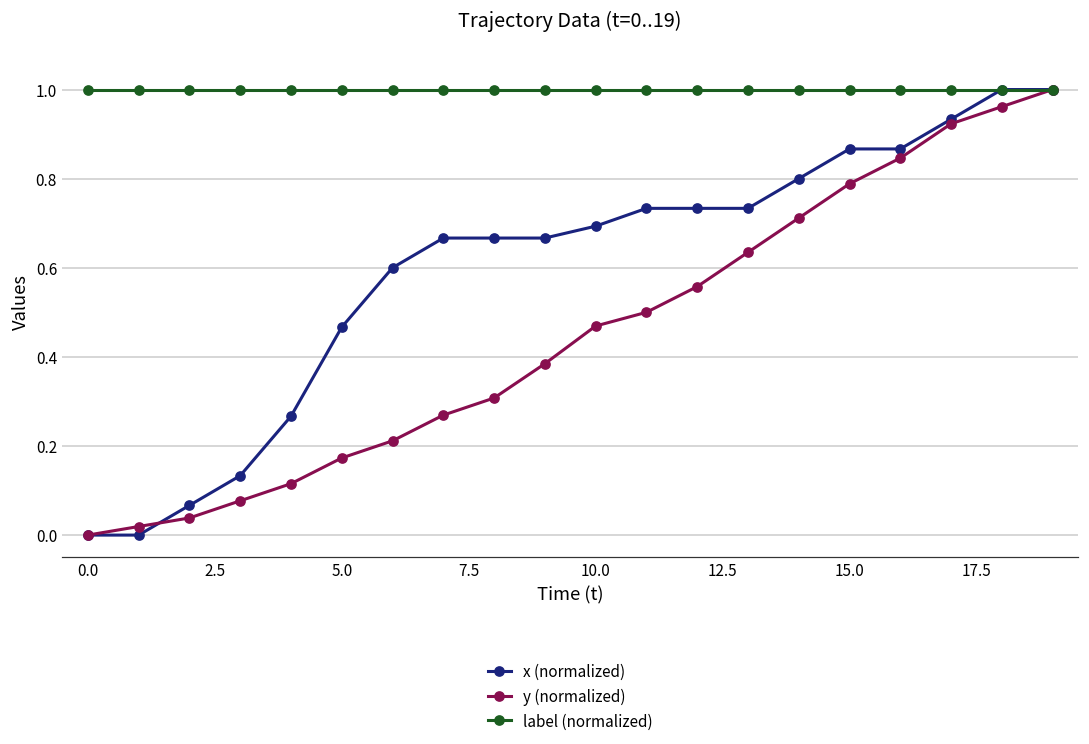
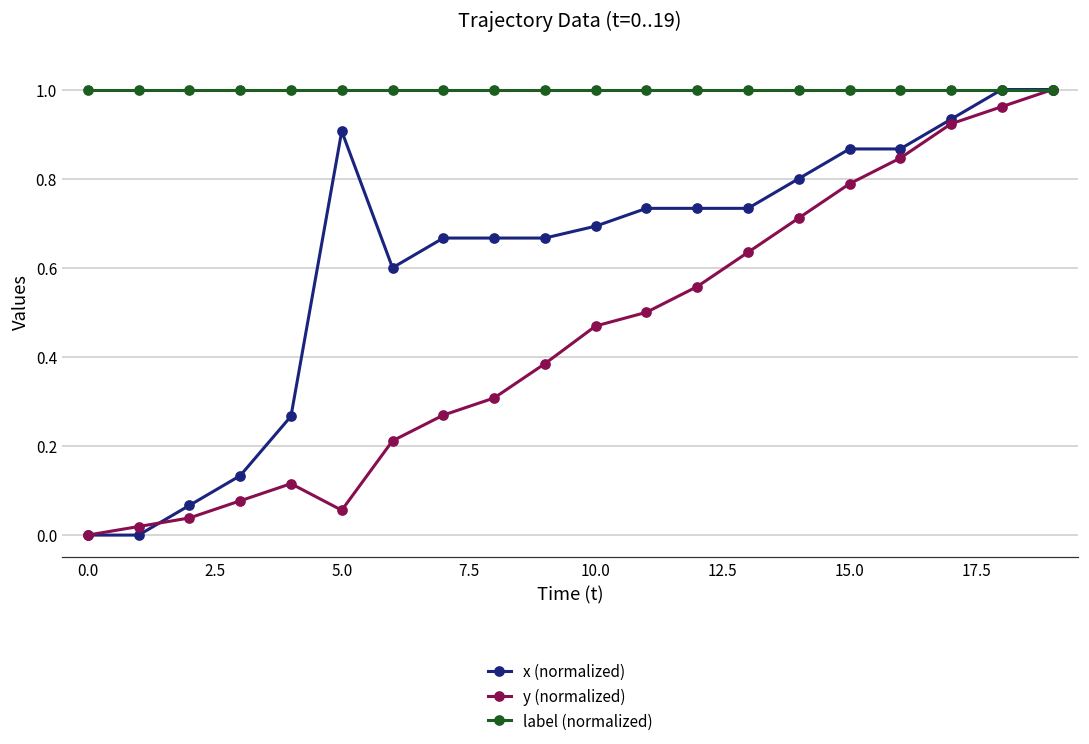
  {
    "x (normalized)": {
-     "5.0": 0.47,
+     "5.0": 0.91,
      "10.0": 0.69,
      "15.0": 0.87
    },
    "y (normalized)": {
-     "5.0": 0.17,
+     "5.0": 0.06,
      "10.0": 0.47,
      "15.0": 0.79
    },
    "label (normalized)": {
      "0.0": 1.00,
      "5.0": 1.00,
      "10.0": 1.00,
      "15.0": 1.00
    }
  }
